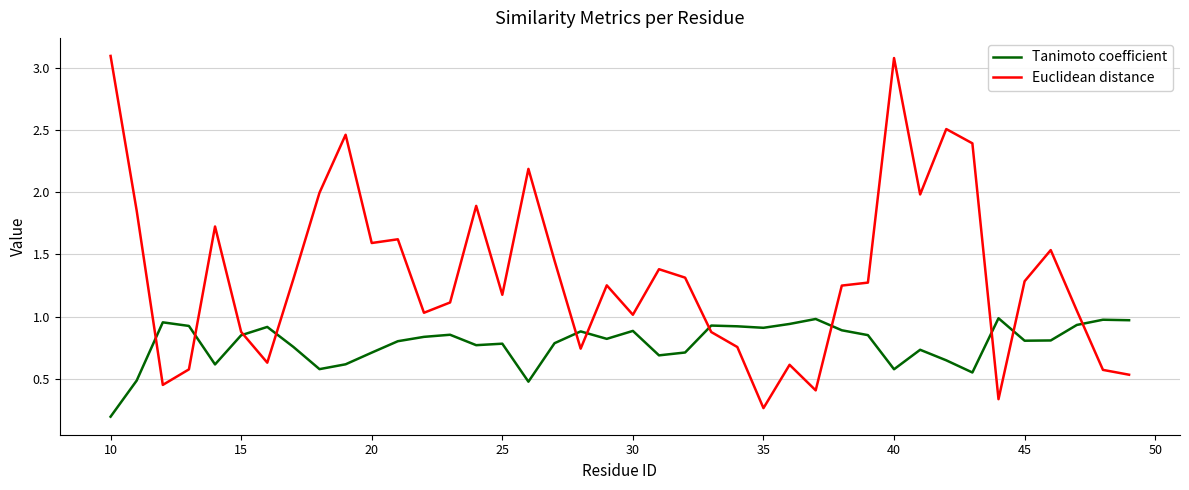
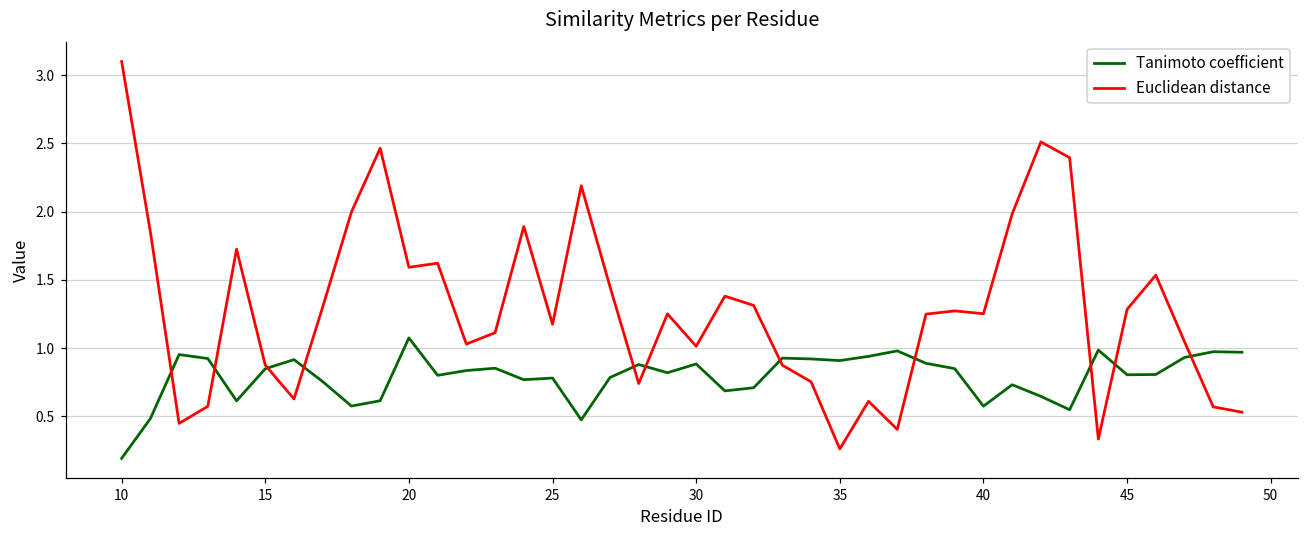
  {
    "Tanimoto coefficient": {
      "10": 0.19,
      "15": 0.85,
-     "20": 0.71,
+     "20": 1.08,
      "25": 0.78,
      "30": 0.88,
      "35": 0.91,
      "40": 0.58,
      "45": 0.81
    },
    "Euclidean distance": {
      "10": 3.10,
      "15": 0.88,
      "20": 1.59,
      "25": 1.18,
      "30": 1.01,
      "35": 0.26,
-     "40": 3.08,
+     "40": 1.25,
      "45": 1.28
    }
  }
